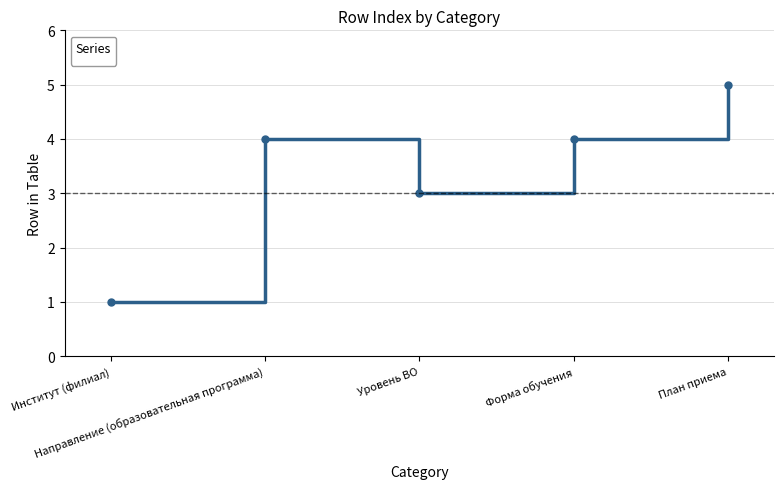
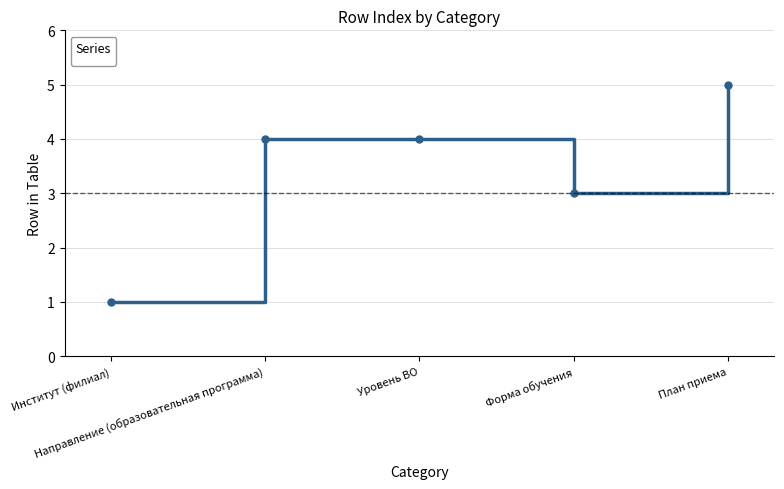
  {
    "Институт (филиал)": 1,
    "Направление (образовательная программа)": 4,
-   "Уровень ВО": 3,
-   "Форма обучения": 4,
+   "Уровень ВО": 4,
+   "Форма обучения": 3,
    "План приема": 5
  }
